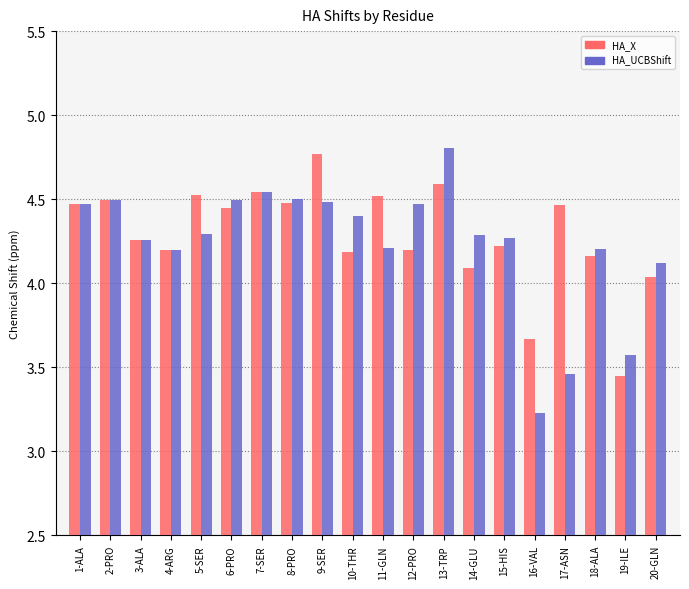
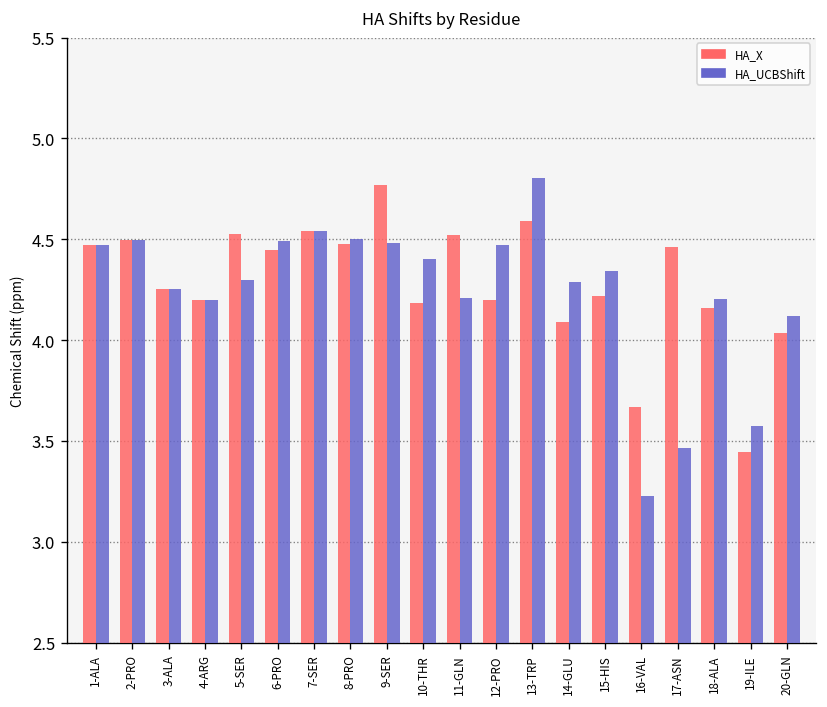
  {
    "HA_X": {
      "1-ALA": 4.47,
      "2-PRO": 4.49,
      "3-ALA": 4.26,
      "4-ARG": 4.20,
      "5-SER": 4.53,
      "6-PRO": 4.45,
      "7-SER": 4.54,
      "8-PRO": 4.48,
      "9-SER": 4.77,
      "10-THR": 4.18,
      "11-GLN": 4.52,
      "12-PRO": 4.20,
      "13-TRP": 4.59,
      "14-GLU": 4.09,
      "15-HIS": 4.22,
      "16-VAL": 3.67,
      "17-ASN": 4.46,
      "18-ALA": 4.16,
      "19-ILE": 3.45,
      "20-GLN": 4.04
    },
    "HA_UCBShift": {
      "1-ALA": 4.47,
      "2-PRO": 4.49,
      "3-ALA": 4.26,
      "4-ARG": 4.20,
      "5-SER": 4.30,
      "6-PRO": 4.49,
      "7-SER": 4.54,
      "8-PRO": 4.50,
      "9-SER": 4.48,
      "10-THR": 4.40,
      "11-GLN": 4.21,
      "12-PRO": 4.47,
      "13-TRP": 4.80,
      "14-GLU": 4.29,
-     "15-HIS": 4.27,
+     "15-HIS": 4.34,
      "16-VAL": 3.23,
      "17-ASN": 3.46,
      "18-ALA": 4.20,
      "19-ILE": 3.57,
      "20-GLN": 4.12
    }
  }
